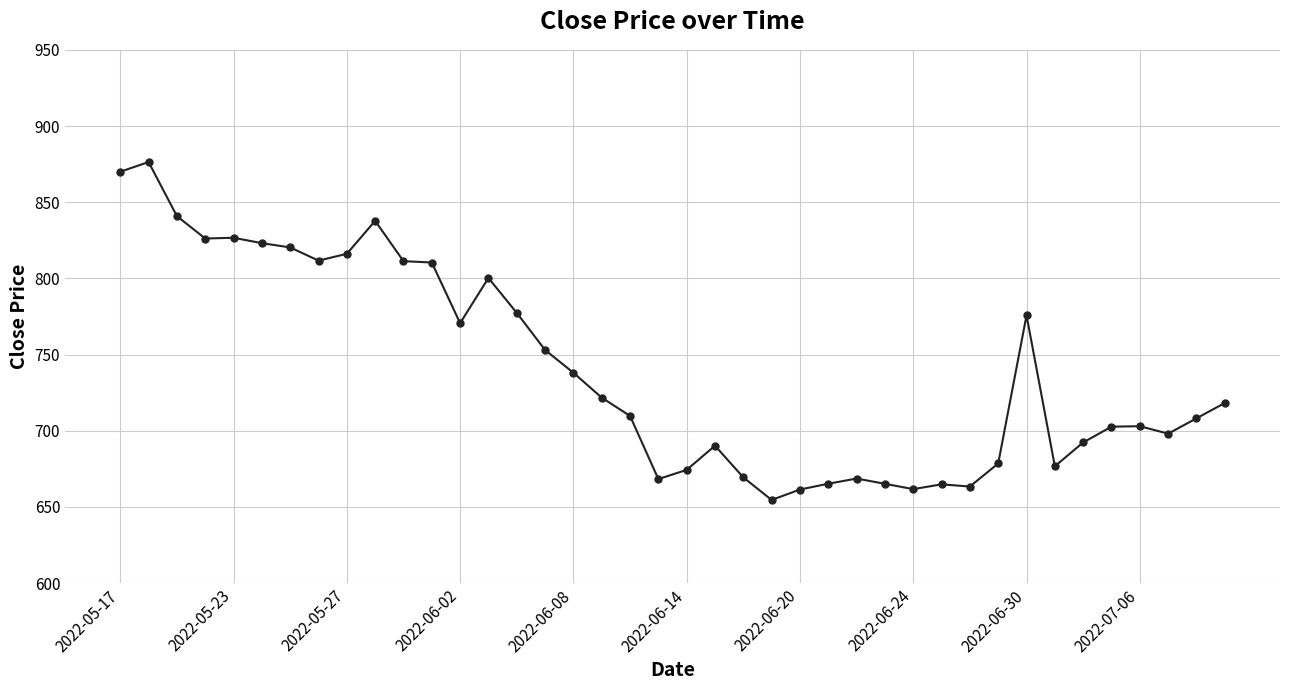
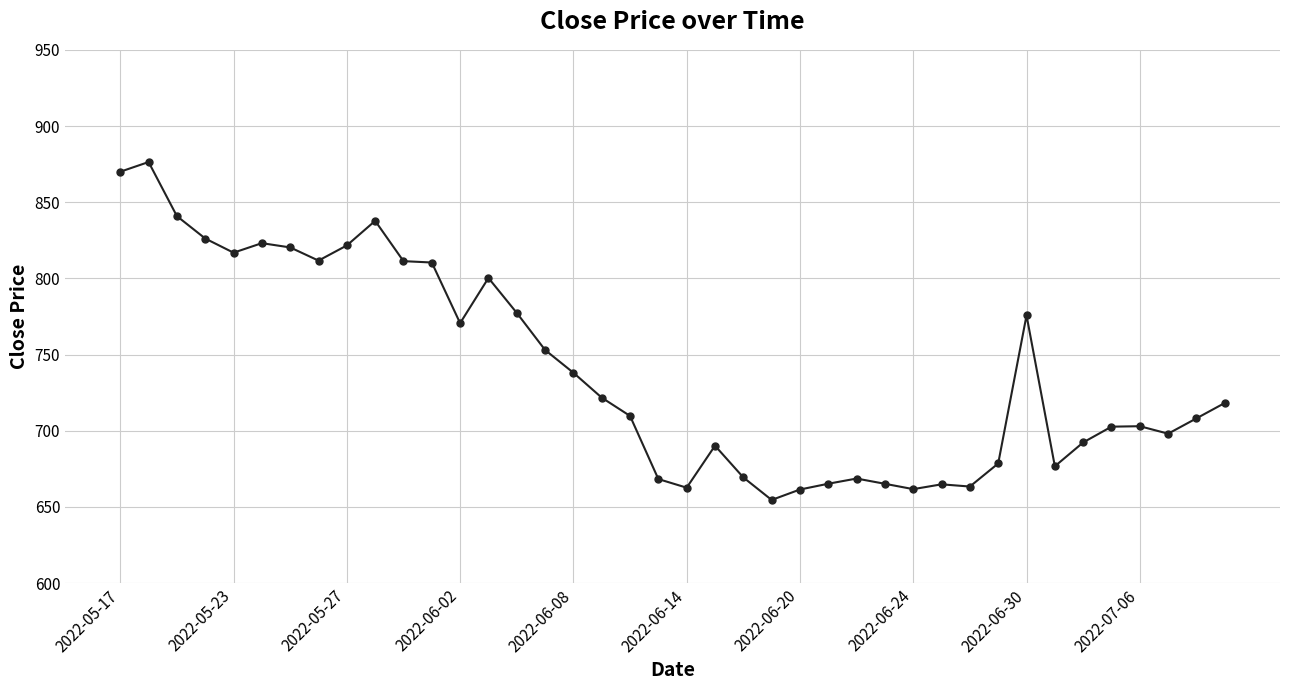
  {
    "2022-05-17": 870,
-   "2022-05-23": 827,
-   "2022-05-27": 816,
+   "2022-05-23": 817,
+   "2022-05-27": 822,
    "2022-06-02": 771,
    "2022-06-08": 738,
-   "2022-06-14": 674,
+   "2022-06-14": 663,
    "2022-06-20": 661,
    "2022-06-24": 662,
    "2022-06-30": 776,
    "2022-07-06": 703
  }
